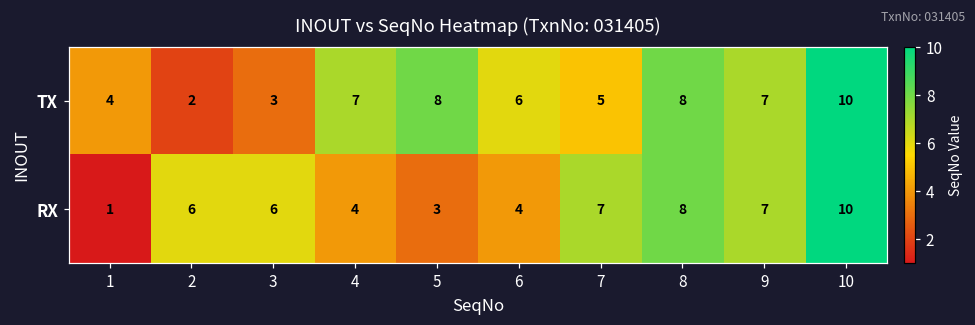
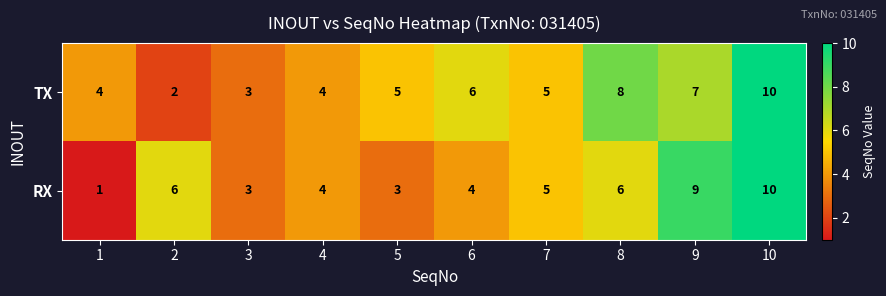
  {
    "TX": {
      "1": 4,
      "2": 2,
      "3": 3,
-     "4": 7,
-     "5": 8,
+     "4": 4,
+     "5": 5,
      "6": 6,
      "7": 5,
      "8": 8,
      "9": 7,
      "10": 10
    },
    "RX": {
      "1": 1,
      "2": 6,
-     "3": 6,
+     "3": 3,
      "4": 4,
      "5": 3,
      "6": 4,
-     "7": 7,
-     "8": 8,
-     "9": 7,
+     "7": 5,
+     "8": 6,
+     "9": 9,
      "10": 10
    }
  }
